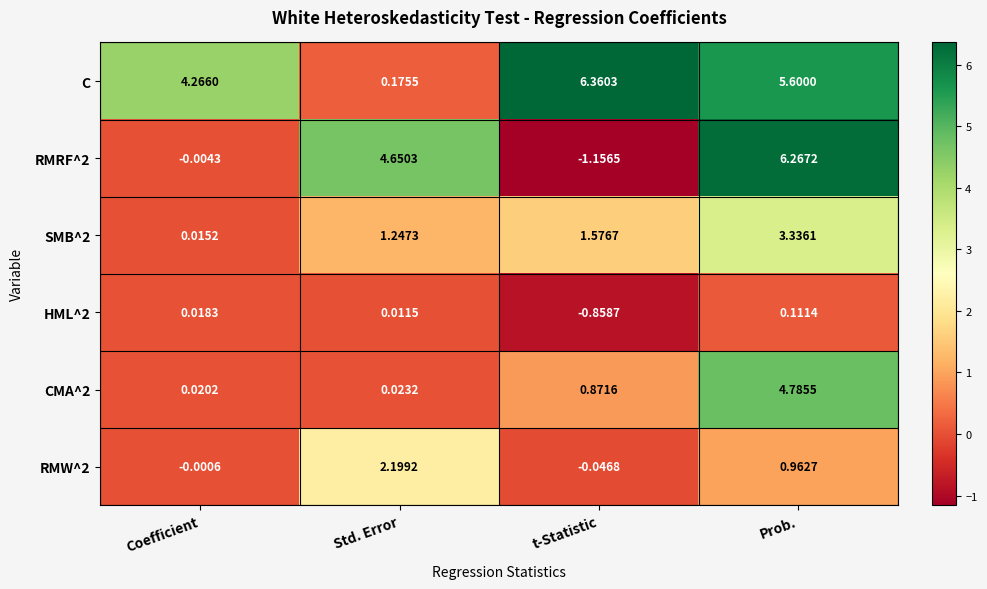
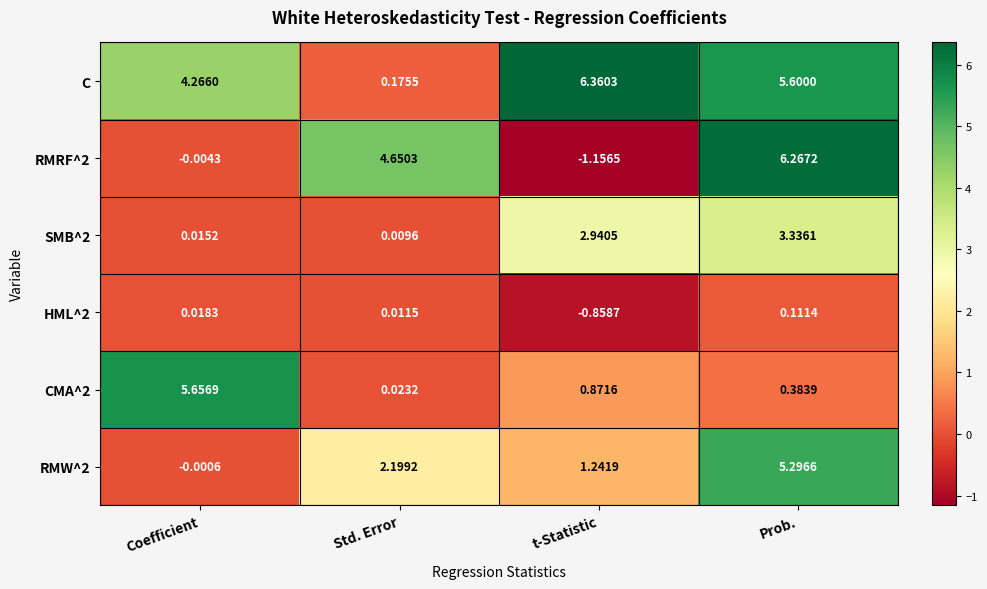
  {
    "C": {
      "Coefficient": 4.2660,
      "Std. Error": 0.1755,
      "t-Statistic": 6.3603,
      "Prob.": 5.6000
    },
    "RMRF^2": {
      "Coefficient": -0.0043,
      "Std. Error": 4.6503,
      "t-Statistic": -1.1565,
      "Prob.": 6.2672
    },
    "SMB^2": {
      "Coefficient": 0.0152,
-     "Std. Error": 1.2473,
-     "t-Statistic": 1.5767,
+     "Std. Error": 0.0096,
+     "t-Statistic": 2.9405,
      "Prob.": 3.3361
    },
    "HML^2": {
      "Coefficient": 0.0183,
      "Std. Error": 0.0115,
      "t-Statistic": -0.8587,
      "Prob.": 0.1114
    },
    "CMA^2": {
-     "Coefficient": 0.0202,
+     "Coefficient": 5.6569,
      "Std. Error": 0.0232,
      "t-Statistic": 0.8716,
-     "Prob.": 4.7855
+     "Prob.": 0.3839
    },
    "RMW^2": {
      "Coefficient": -0.0006,
      "Std. Error": 2.1992,
-     "t-Statistic": -0.0468,
-     "Prob.": 0.9627
+     "t-Statistic": 1.2419,
+     "Prob.": 5.2966
    }
  }
